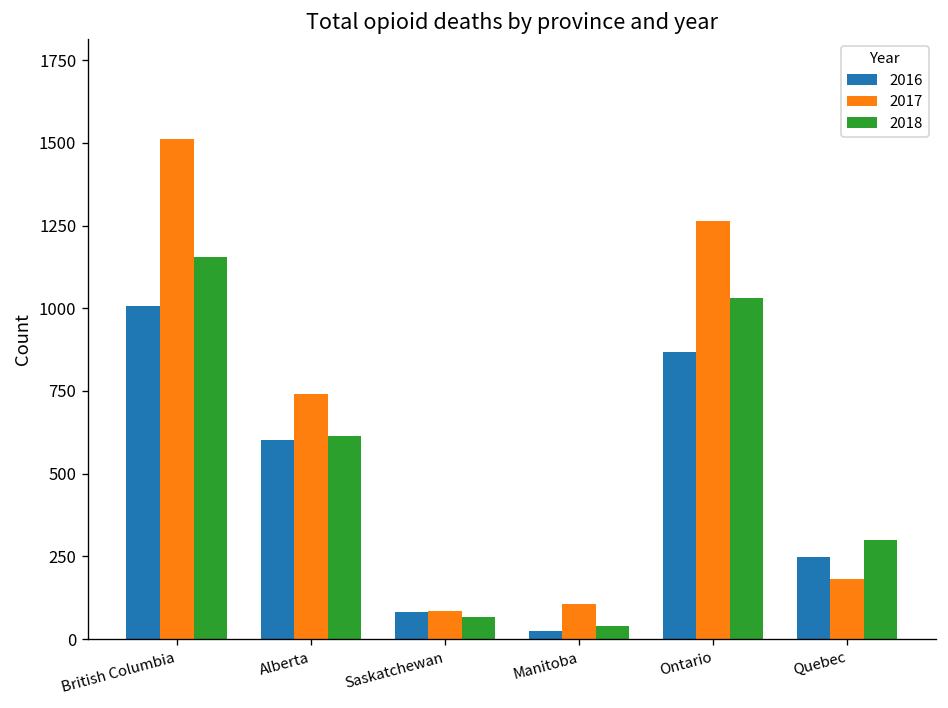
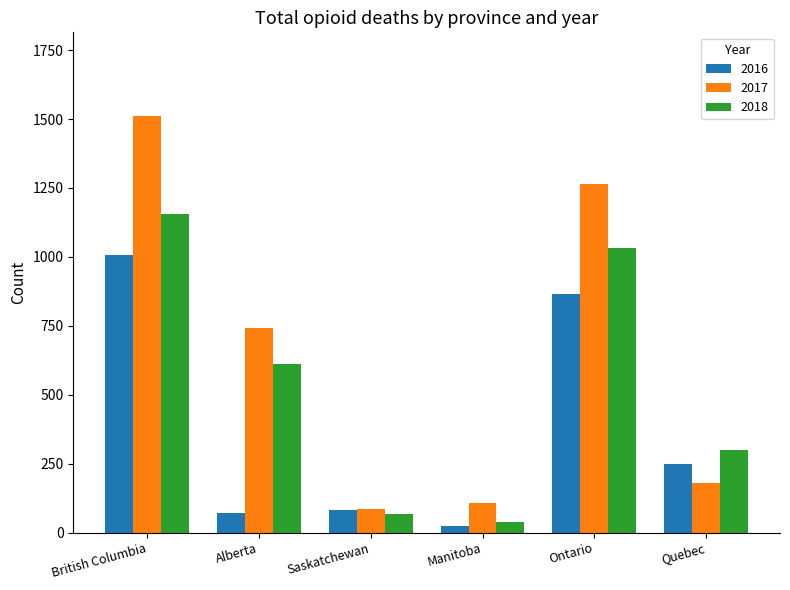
  {
    "2016": {
      "British Columbia": 1010,
-     "Alberta": 600,
+     "Alberta": 70,
      "Saskatchewan": 80,
      "Manitoba": 20,
      "Ontario": 870,
      "Quebec": 250
    },
    "2017": {
      "British Columbia": 1510,
      "Alberta": 740,
      "Saskatchewan": 80,
      "Manitoba": 110,
      "Ontario": 1270,
      "Quebec": 180
    },
    "2018": {
      "British Columbia": 1160,
      "Alberta": 610,
      "Saskatchewan": 70,
      "Manitoba": 40,
      "Ontario": 1030,
      "Quebec": 300
    }
  }
